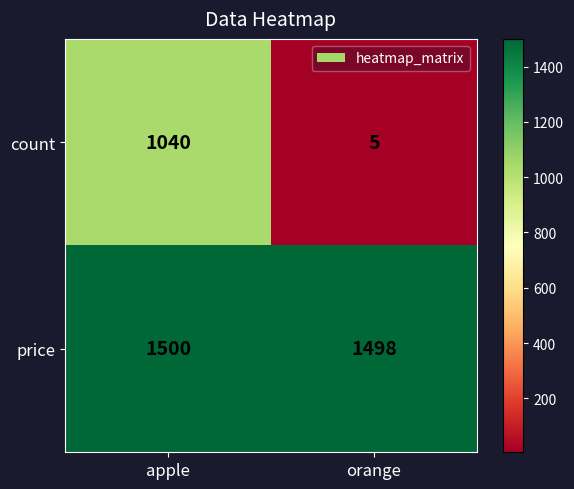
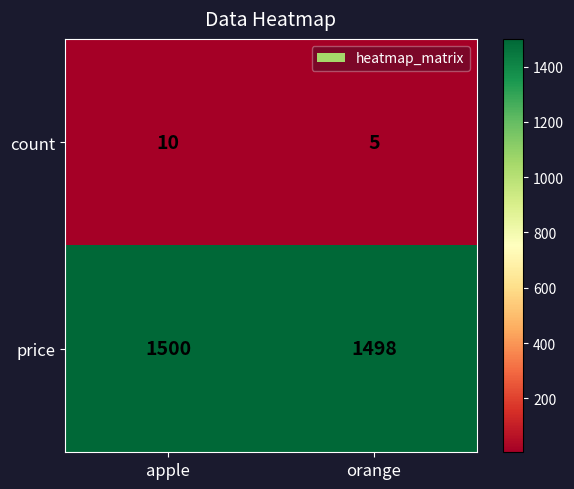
  {
    "count": {
-     "apple": 1040,
+     "apple": 10,
      "orange": 5
    },
    "price": {
      "apple": 1500,
      "orange": 1498
    }
  }
